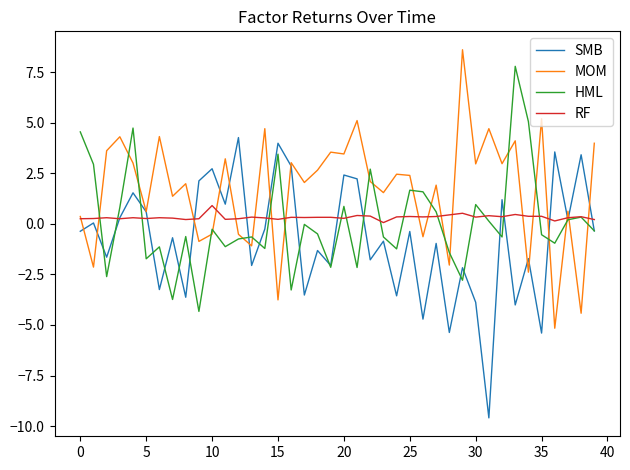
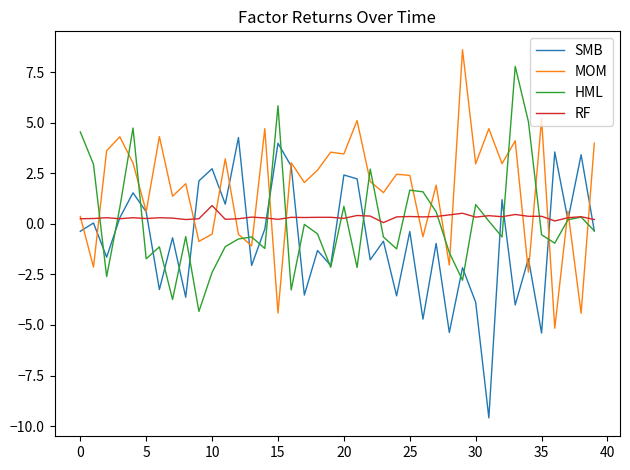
  {
    "SMB": {
      "0": -0.4,
      "10": 2.7,
      "15": 4.0,
      "20": 2.4,
      "25": -0.4,
      "30": -3.9,
      "35": -5.4
    },
    "MOM": {
      "10": -0.5,
-     "15": -3.8,
+     "15": -4.4,
      "20": 3.5,
      "25": 2.4,
      "30": 3.0
    },
    "HML": {
      "0": 4.5,
      "5": -1.7,
-     "10": -0.3,
-     "15": 3.4,
+     "10": -2.4,
+     "15": 5.8,
      "20": 0.9,
      "25": 1.7,
      "30": 1.0,
      "35": -0.5
    },
    "RF": {
      "5": 0.3,
      "10": 0.9,
      "15": 0.2,
      "20": 0.3,
      "25": 0.4,
      "30": 0.3,
      "35": 0.4
    }
  }
